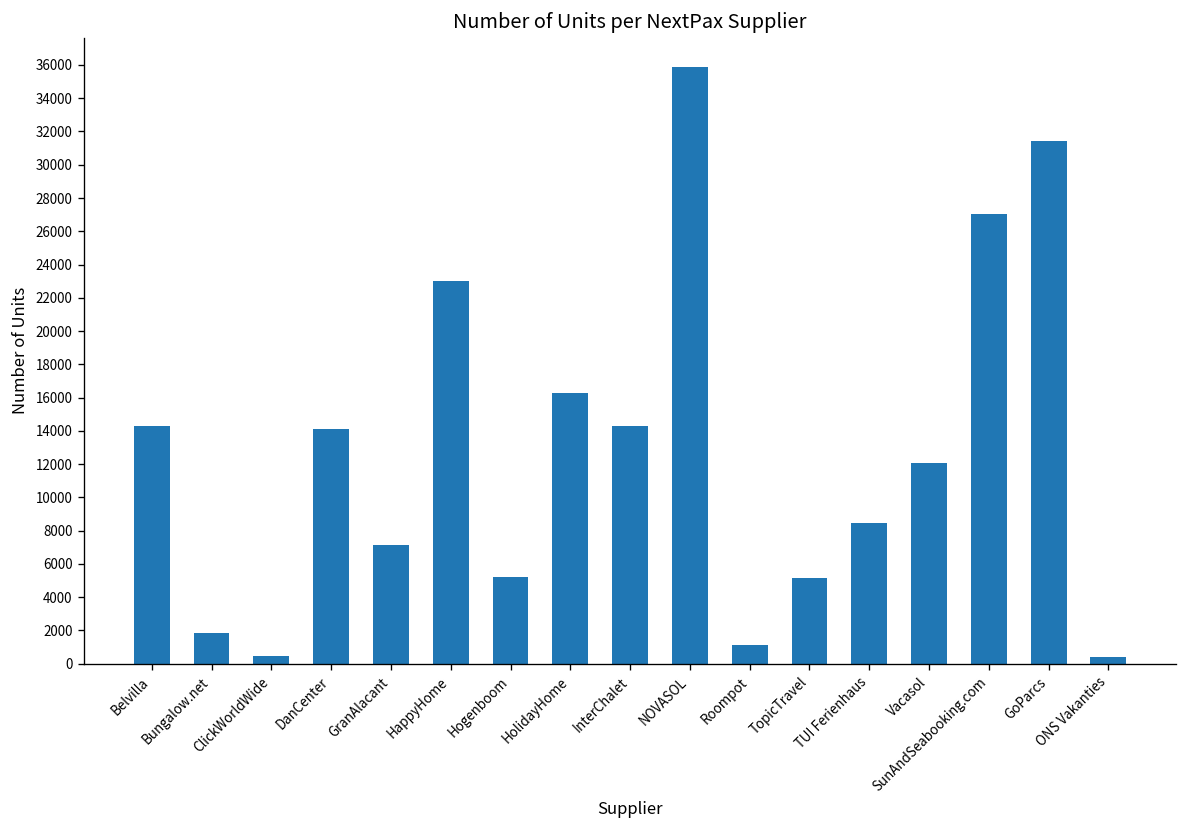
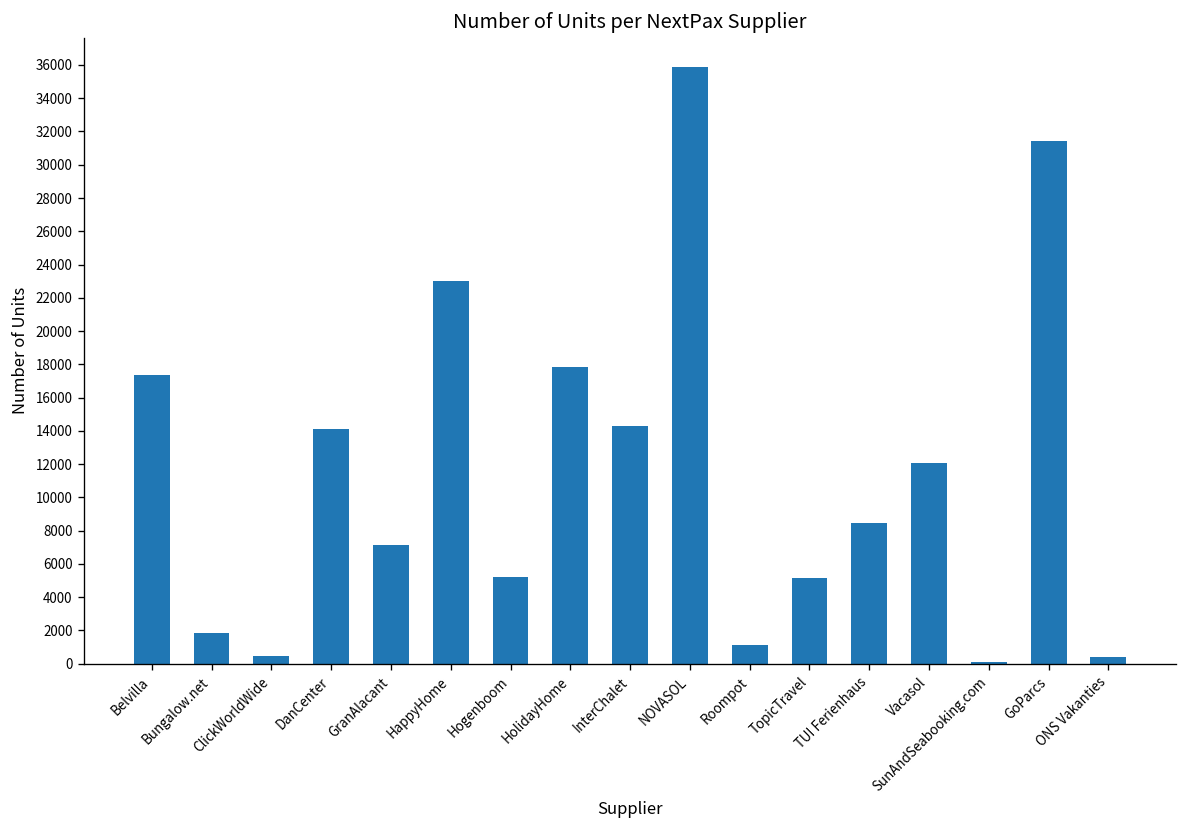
  {
-   "Belvilla": 14300,
+   "Belvilla": 17400,
    "Bungalow.net": 1800,
    "ClickWorldWide": 400,
    "DanCenter": 14100,
    "GranAlacant": 7100,
    "HappyHome": 23000,
    "Hogenboom": 5200,
-   "HolidayHome": 16300,
+   "HolidayHome": 17800,
    "InterChalet": 14300,
    "NOVASOL": 35900,
    "Roompot": 1100,
    "TopicTravel": 5200,
    "TUI Ferienhaus": 8400,
    "Vacasol": 12100,
-   "SunAndSeabooking.com": 27100,
+   "SunAndSeabooking.com": 100,
    "GoParcs": 31500,
    "ONS Vakanties": 400
  }
